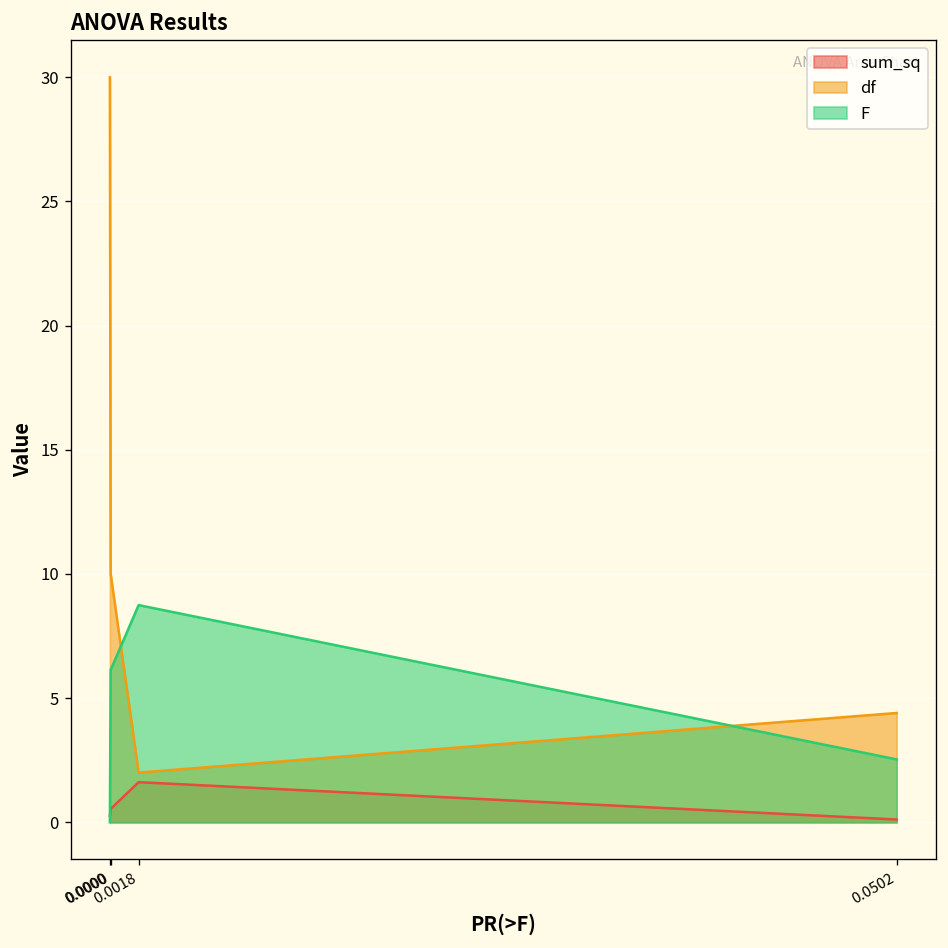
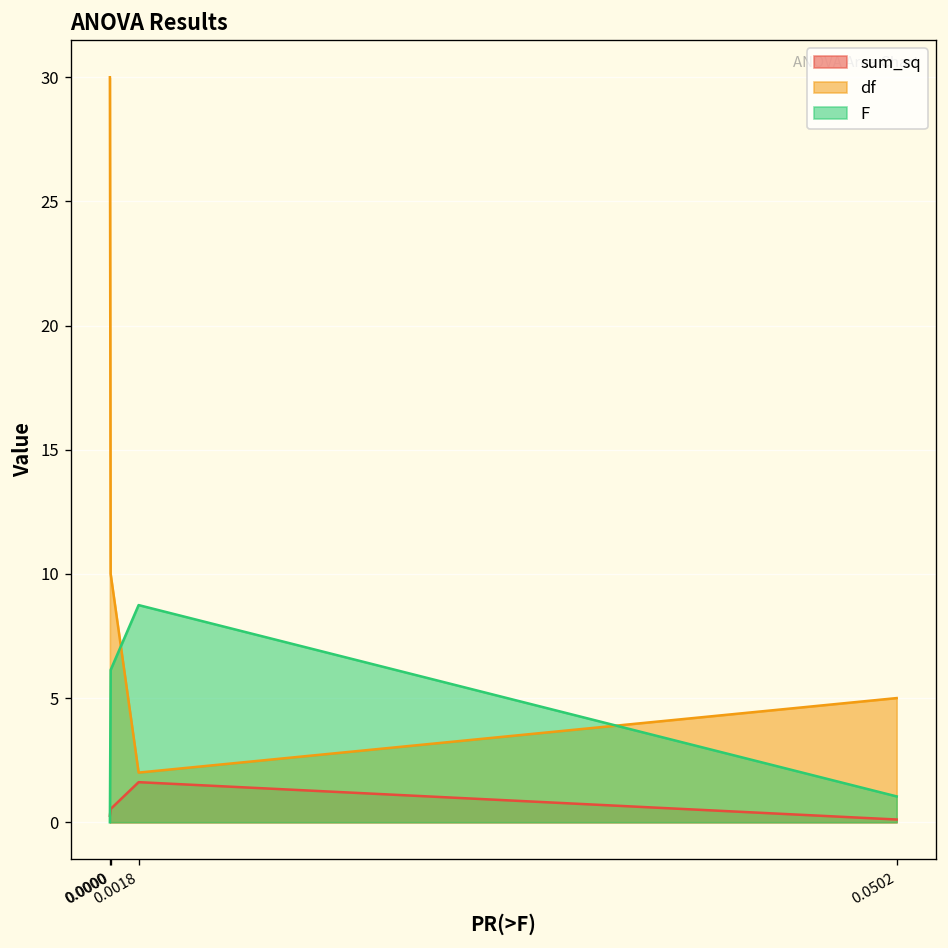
  {
    "sum_sq": {
      "0.0018": 1.6,
      "0.0502": 0.1
    },
    "df": {
      "0.0018": 2.0,
-     "0.0502": 4.4
+     "0.0502": 5.0
    },
    "F": {
      "0.0018": 8.7,
-     "0.0502": 2.5
+     "0.0502": 1.0
    }
  }
